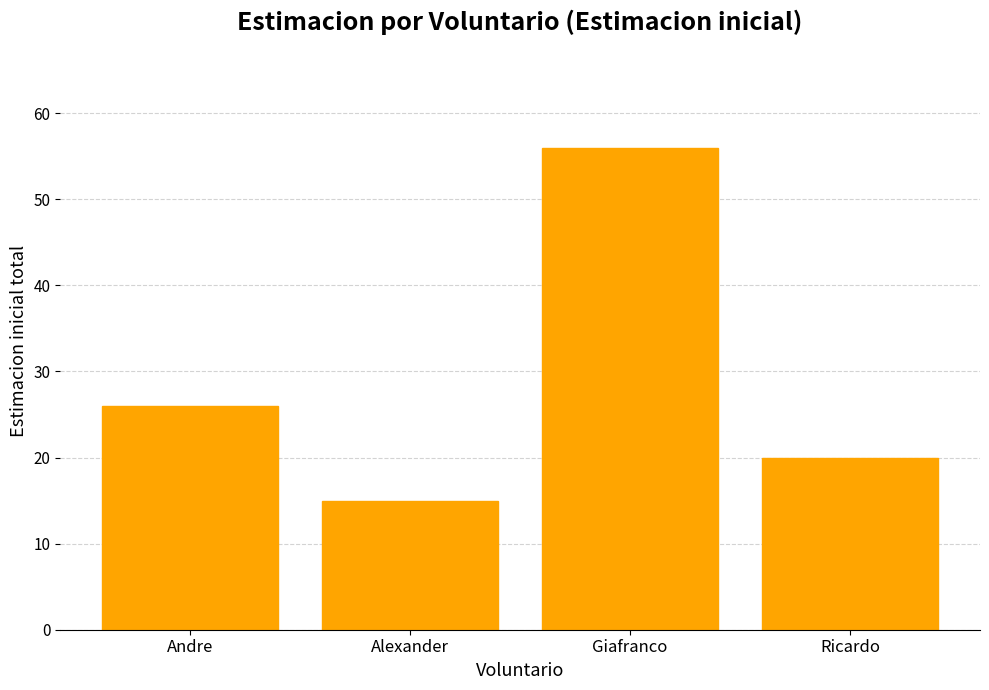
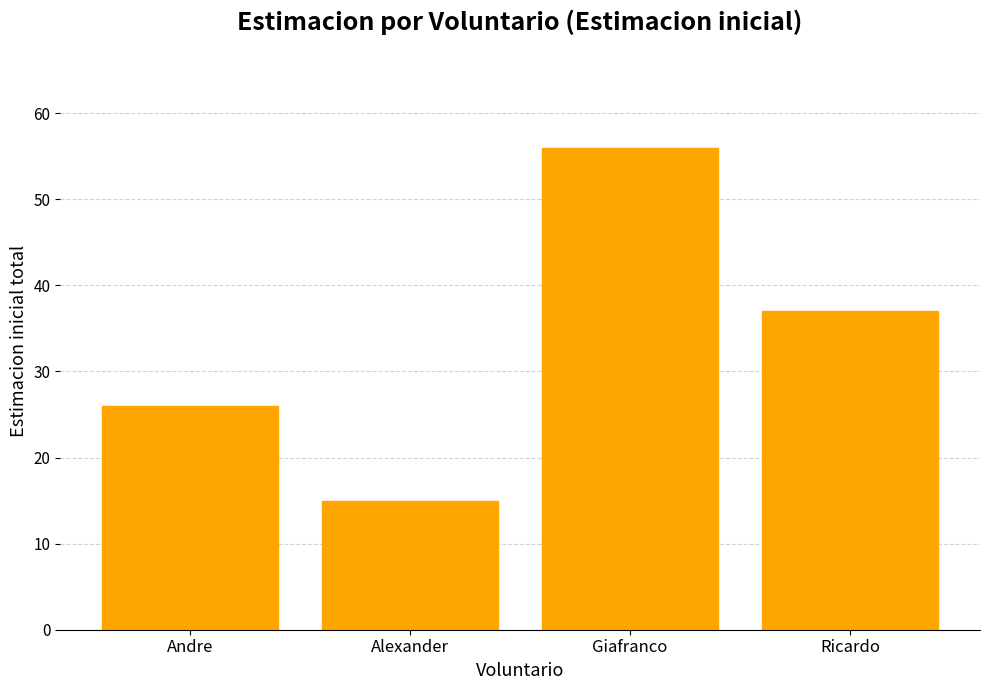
  {
    "Andre": 26,
    "Alexander": 15,
    "Giafranco": 56,
-   "Ricardo": 20
+   "Ricardo": 37
  }
